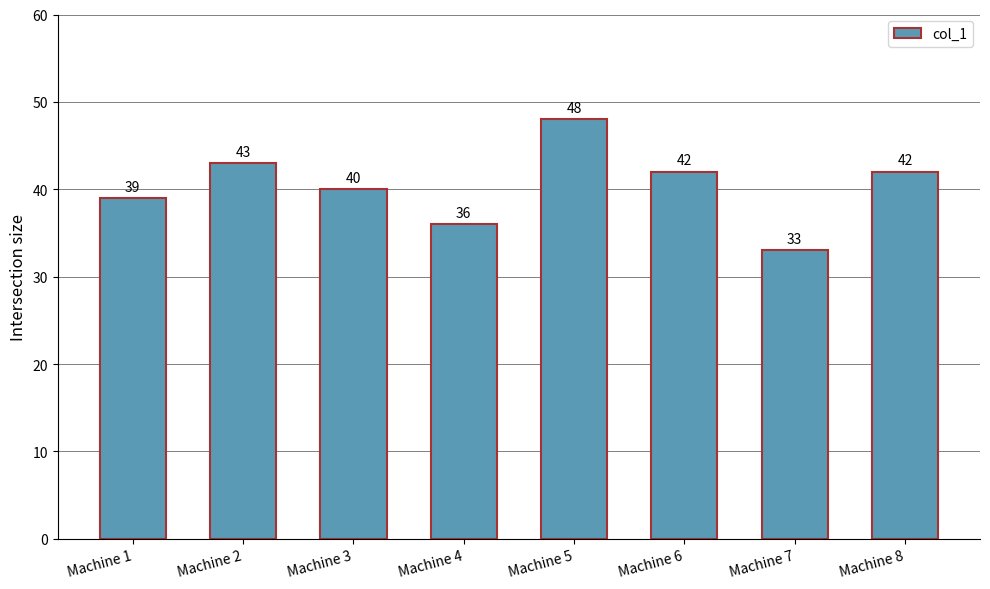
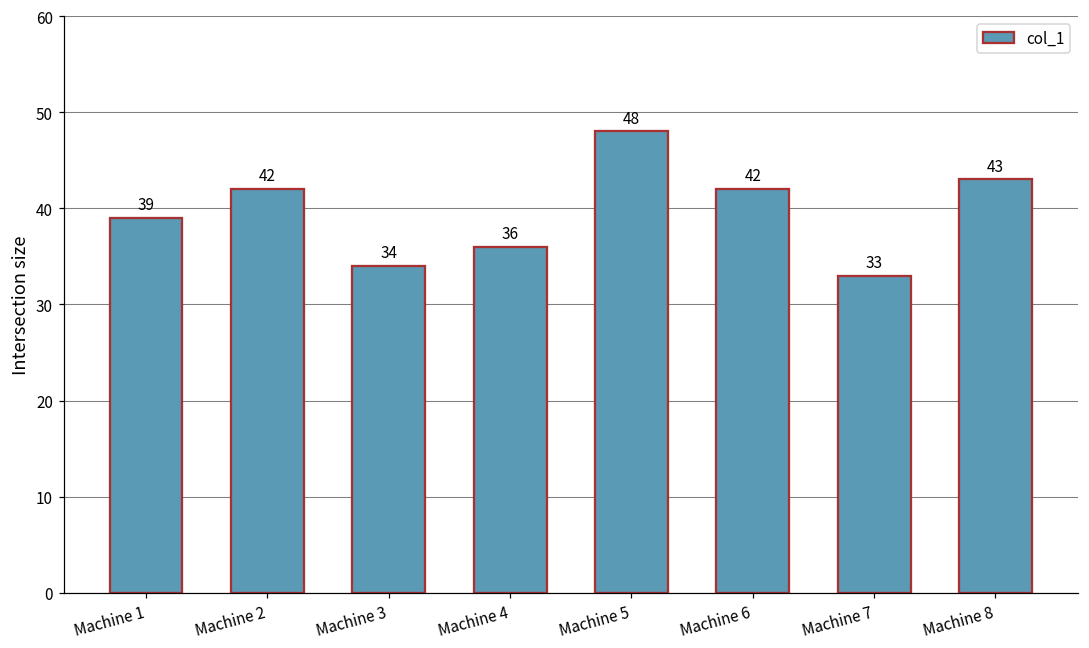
  {
    "Machine 1": 39,
-   "Machine 2": 43,
-   "Machine 3": 40,
+   "Machine 2": 42,
+   "Machine 3": 34,
    "Machine 4": 36,
    "Machine 5": 48,
    "Machine 6": 42,
    "Machine 7": 33,
-   "Machine 8": 42
+   "Machine 8": 43
  }
